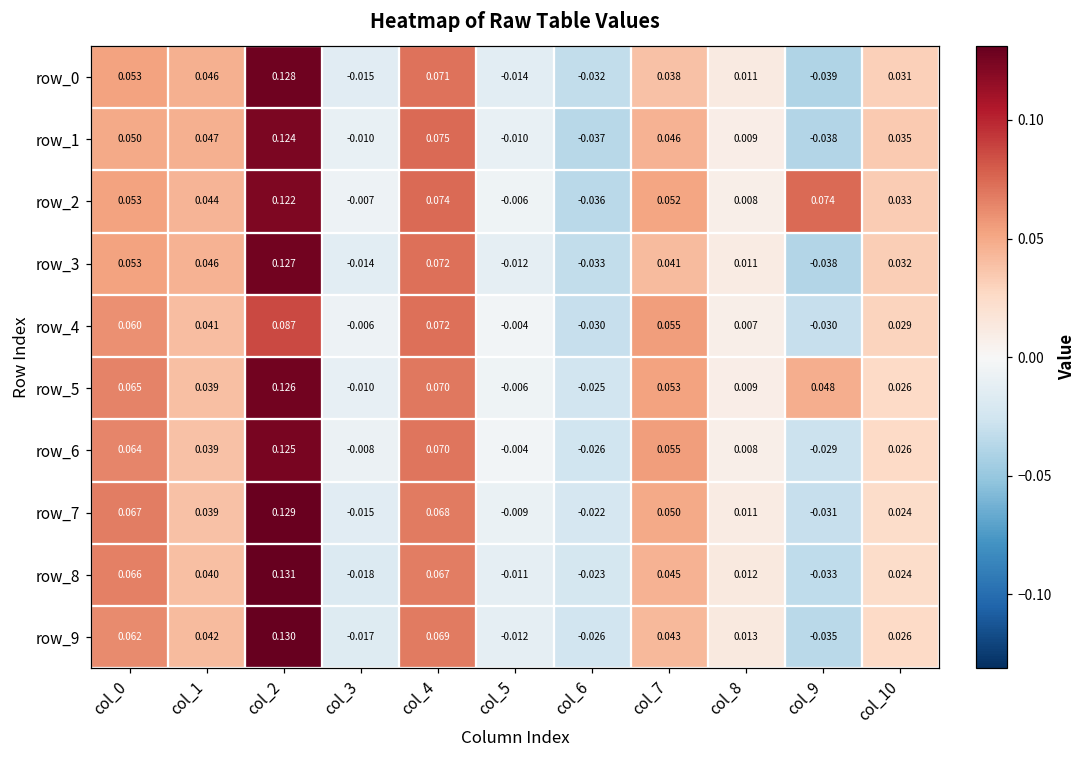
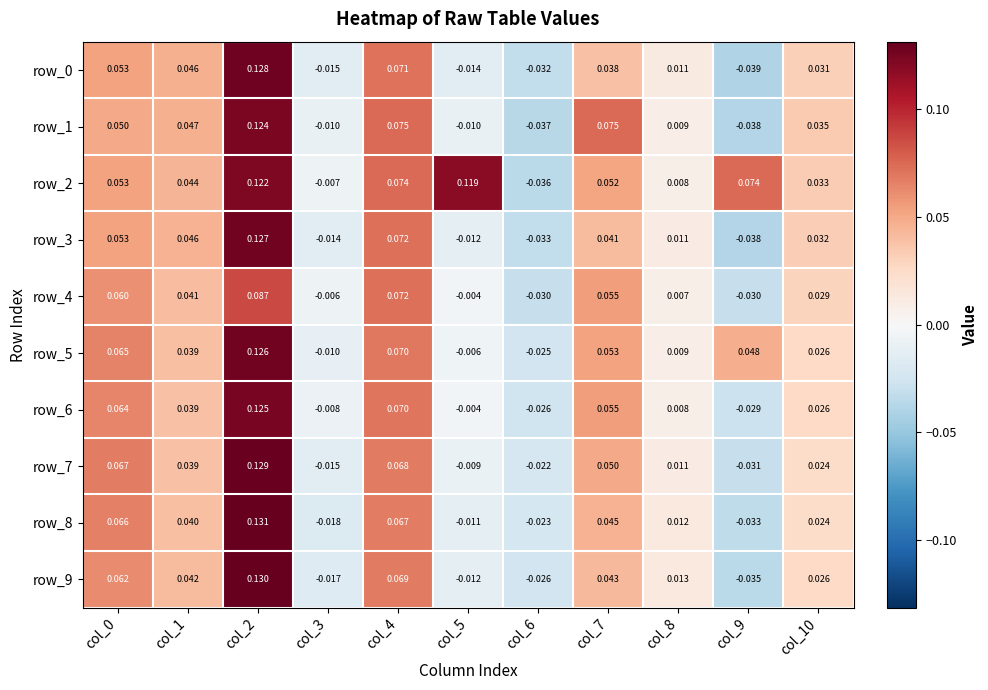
  {
    "row_0": {
      "col_0": 0.053,
      "col_1": 0.046,
      "col_2": 0.128,
      "col_3": -0.015,
      "col_4": 0.071,
      "col_5": -0.014,
      "col_6": -0.032,
      "col_7": 0.038,
      "col_8": 0.011,
      "col_9": -0.039,
      "col_10": 0.031
    },
    "row_1": {
      "col_0": 0.050,
      "col_1": 0.047,
      "col_2": 0.124,
      "col_3": -0.010,
      "col_4": 0.075,
      "col_5": -0.010,
      "col_6": -0.037,
-     "col_7": 0.046,
+     "col_7": 0.075,
      "col_8": 0.009,
      "col_9": -0.038,
      "col_10": 0.035
    },
    "row_2": {
      "col_0": 0.053,
      "col_1": 0.044,
      "col_2": 0.122,
      "col_3": -0.007,
      "col_4": 0.074,
-     "col_5": -0.006,
+     "col_5": 0.119,
      "col_6": -0.036,
      "col_7": 0.052,
      "col_8": 0.008,
      "col_9": 0.074,
      "col_10": 0.033
    },
    "row_3": {
      "col_0": 0.053,
      "col_1": 0.046,
      "col_2": 0.127,
      "col_3": -0.014,
      "col_4": 0.072,
      "col_5": -0.012,
      "col_6": -0.033,
      "col_7": 0.041,
      "col_8": 0.011,
      "col_9": -0.038,
      "col_10": 0.032
    },
    "row_4": {
      "col_0": 0.060,
      "col_1": 0.041,
      "col_2": 0.087,
      "col_3": -0.006,
      "col_4": 0.072,
      "col_5": -0.004,
      "col_6": -0.030,
      "col_7": 0.055,
      "col_8": 0.007,
      "col_9": -0.030,
      "col_10": 0.029
    },
    "row_5": {
      "col_0": 0.065,
      "col_1": 0.039,
      "col_2": 0.126,
      "col_3": -0.010,
      "col_4": 0.070,
      "col_5": -0.006,
      "col_6": -0.025,
      "col_7": 0.053,
      "col_8": 0.009,
      "col_9": 0.048,
      "col_10": 0.026
    },
    "row_6": {
      "col_0": 0.064,
      "col_1": 0.039,
      "col_2": 0.125,
      "col_3": -0.008,
      "col_4": 0.070,
      "col_5": -0.004,
      "col_6": -0.026,
      "col_7": 0.055,
      "col_8": 0.008,
      "col_9": -0.029,
      "col_10": 0.026
    },
    "row_7": {
      "col_0": 0.067,
      "col_1": 0.039,
      "col_2": 0.129,
      "col_3": -0.015,
      "col_4": 0.068,
      "col_5": -0.009,
      "col_6": -0.022,
      "col_7": 0.050,
      "col_8": 0.011,
      "col_9": -0.031,
      "col_10": 0.024
    },
    "row_8": {
      "col_0": 0.066,
      "col_1": 0.040,
      "col_2": 0.131,
      "col_3": -0.018,
      "col_4": 0.067,
      "col_5": -0.011,
      "col_6": -0.023,
      "col_7": 0.045,
      "col_8": 0.012,
      "col_9": -0.033,
      "col_10": 0.024
    },
    "row_9": {
      "col_0": 0.062,
      "col_1": 0.042,
      "col_2": 0.130,
      "col_3": -0.017,
      "col_4": 0.069,
      "col_5": -0.012,
      "col_6": -0.026,
      "col_7": 0.043,
      "col_8": 0.013,
      "col_9": -0.035,
      "col_10": 0.026
    }
  }
